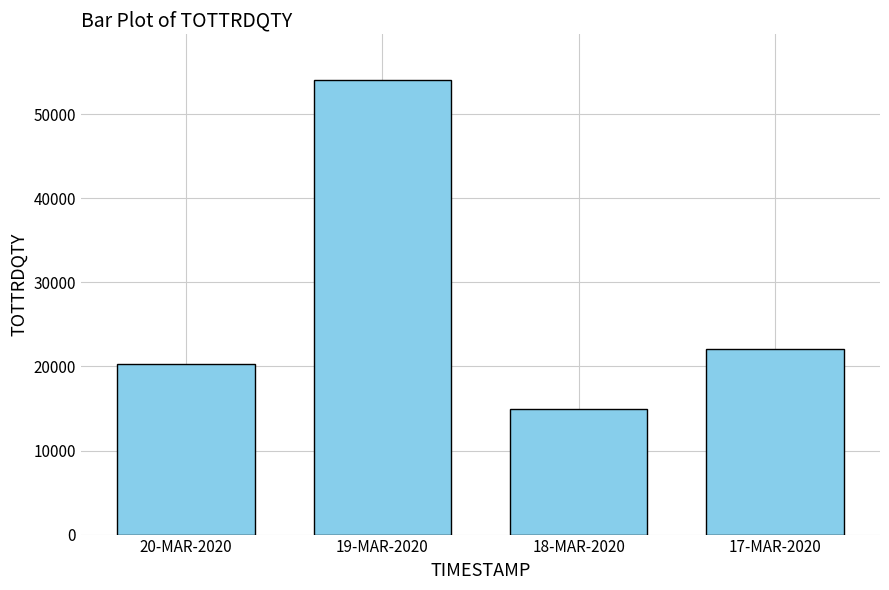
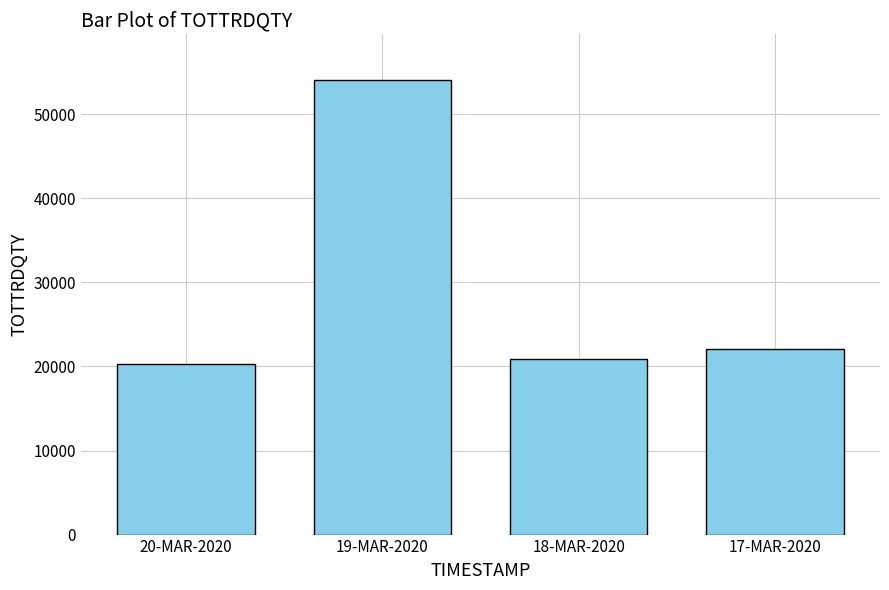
  {
    "20-MAR-2020": 20000,
    "19-MAR-2020": 54000,
-   "18-MAR-2020": 15000,
+   "18-MAR-2020": 21000,
    "17-MAR-2020": 22000
  }
